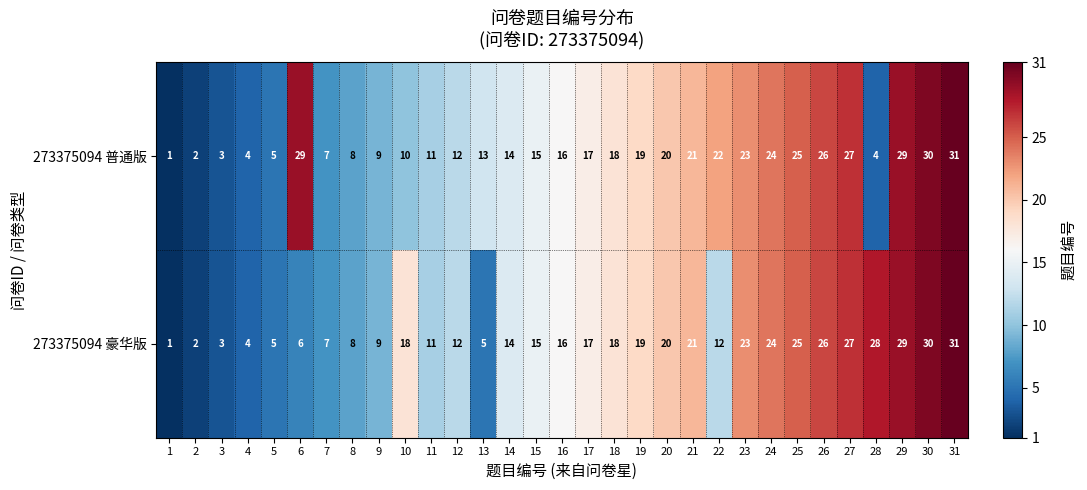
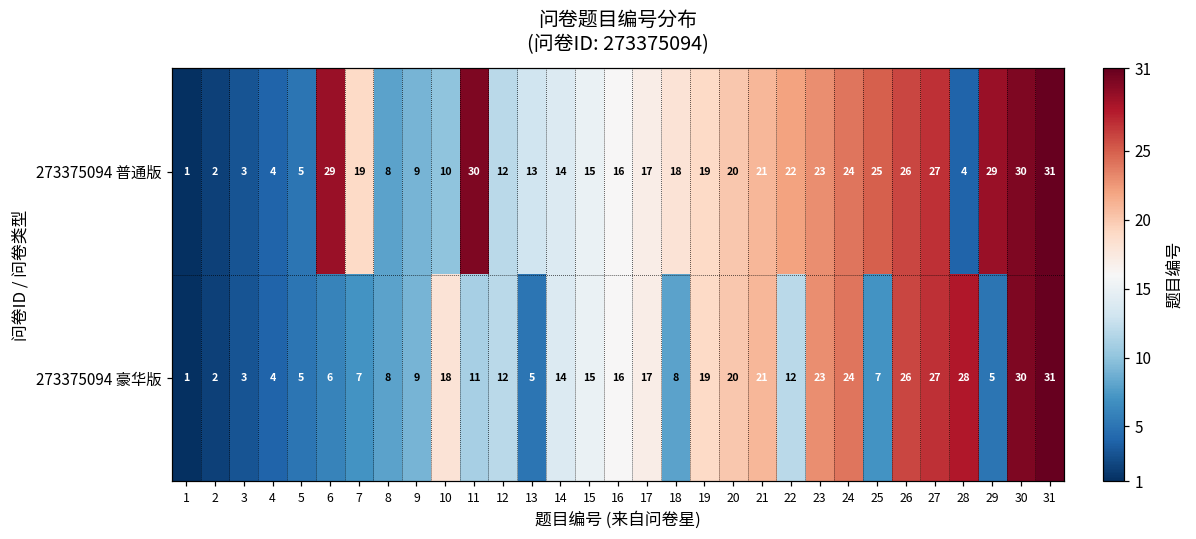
  {
    "273375094 普通版": {
      "1": 1,
      "2": 2,
      "3": 3,
      "4": 4,
      "5": 5,
      "6": 29,
-     "7": 7,
+     "7": 19,
      "8": 8,
      "9": 9,
      "10": 10,
-     "11": 11,
+     "11": 30,
      "12": 12,
      "13": 13,
      "14": 14,
      "15": 15,
      "16": 16,
      "17": 17,
      "18": 18,
      "19": 19,
      "20": 20,
      "21": 21,
      "22": 22,
      "23": 23,
      "24": 24,
      "25": 25,
      "26": 26,
      "27": 27,
      "28": 4,
      "29": 29,
      "30": 30,
      "31": 31
    },
    "273375094 豪华版": {
      "1": 1,
      "2": 2,
      "3": 3,
      "4": 4,
      "5": 5,
      "6": 6,
      "7": 7,
      "8": 8,
      "9": 9,
      "10": 18,
      "11": 11,
      "12": 12,
      "13": 5,
      "14": 14,
      "15": 15,
      "16": 16,
      "17": 17,
-     "18": 18,
+     "18": 8,
      "19": 19,
      "20": 20,
      "21": 21,
      "22": 12,
      "23": 23,
      "24": 24,
-     "25": 25,
+     "25": 7,
      "26": 26,
      "27": 27,
      "28": 28,
-     "29": 29,
+     "29": 5,
      "30": 30,
      "31": 31
    }
  }
